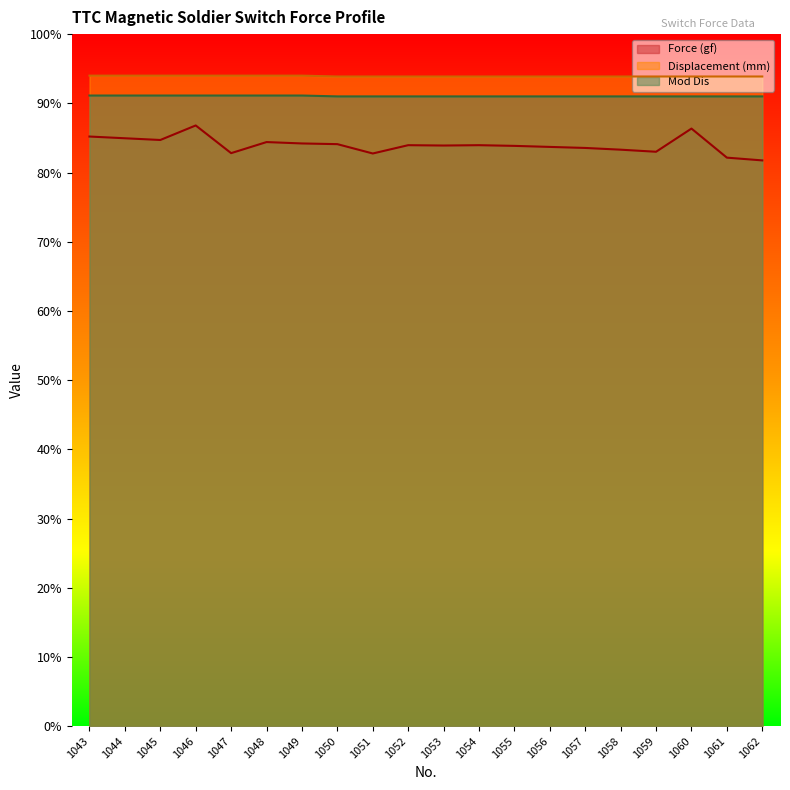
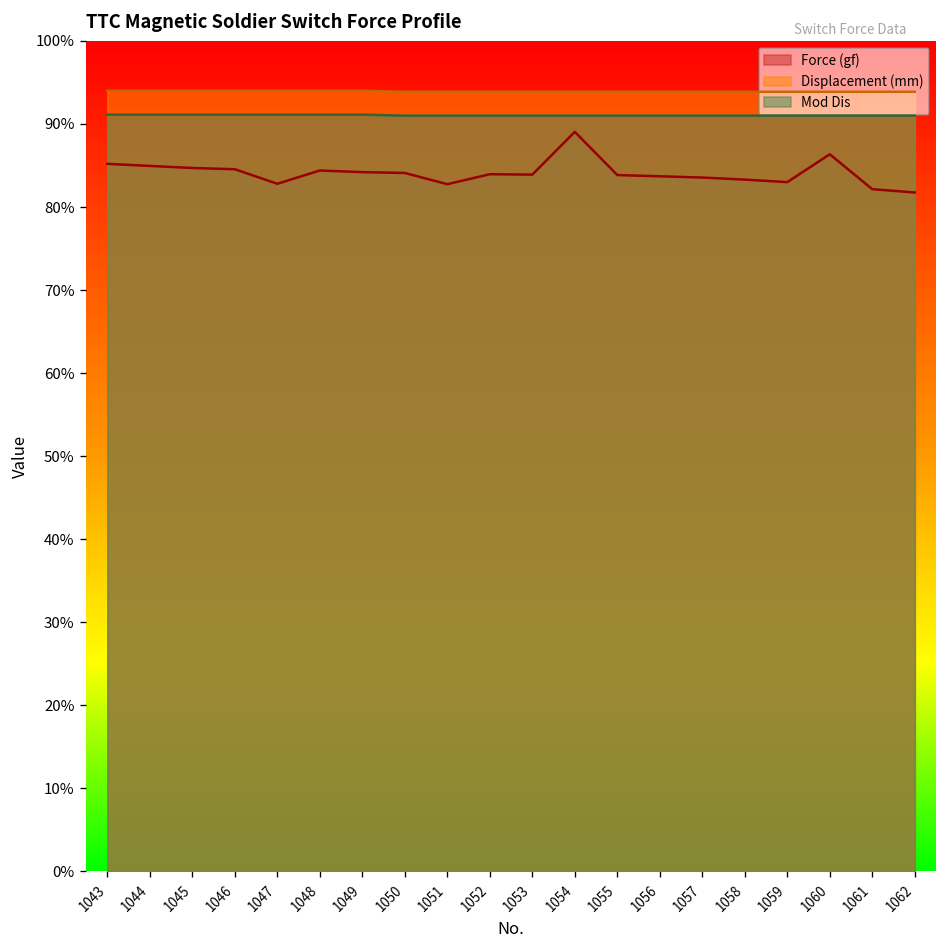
  {
    "Force (gf)": {
      "1043": "85%",
      "1044": "85%",
      "1045": "85%",
-     "1046": "87%",
+     "1046": "85%",
      "1047": "83%",
      "1048": "84%",
      "1049": "84%",
      "1050": "84%",
      "1051": "83%",
      "1052": "84%",
      "1053": "84%",
-     "1054": "84%",
+     "1054": "89%",
      "1055": "84%",
      "1056": "84%",
      "1057": "84%",
      "1058": "83%",
      "1059": "83%",
      "1060": "86%",
      "1061": "82%",
      "1062": "82%"
    },
    "Displacement (mm)": {
      "1043": "94%",
      "1044": "94%",
      "1045": "94%",
      "1046": "94%",
      "1047": "94%",
      "1048": "94%",
      "1049": "94%",
      "1050": "94%",
      "1051": "94%",
      "1052": "94%",
      "1053": "94%",
      "1054": "94%",
      "1055": "94%",
      "1056": "94%",
      "1057": "94%",
      "1058": "94%"
    },
    "Mod Dis": {
      "1043": "91%",
      "1044": "91%",
      "1045": "91%",
      "1046": "91%",
      "1047": "91%",
      "1048": "91%",
      "1049": "91%",
      "1050": "91%",
      "1051": "91%",
      "1052": "91%",
      "1053": "91%",
      "1054": "91%",
      "1055": "91%",
      "1056": "91%",
      "1057": "91%",
      "1058": "91%",
      "1059": "91%",
      "1060": "91%",
      "1061": "91%",
      "1062": "91%"
    }
  }
